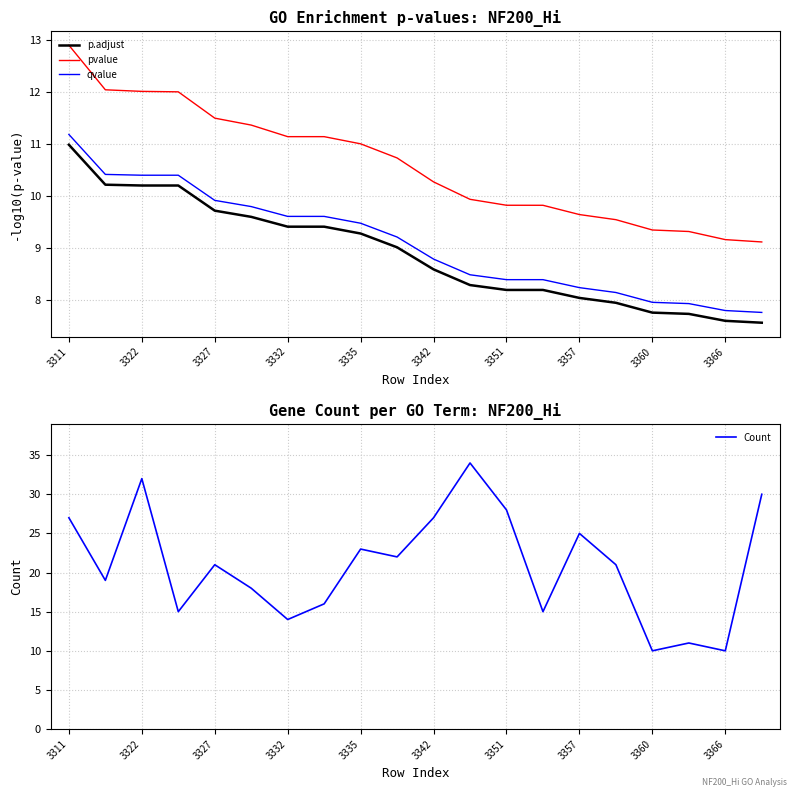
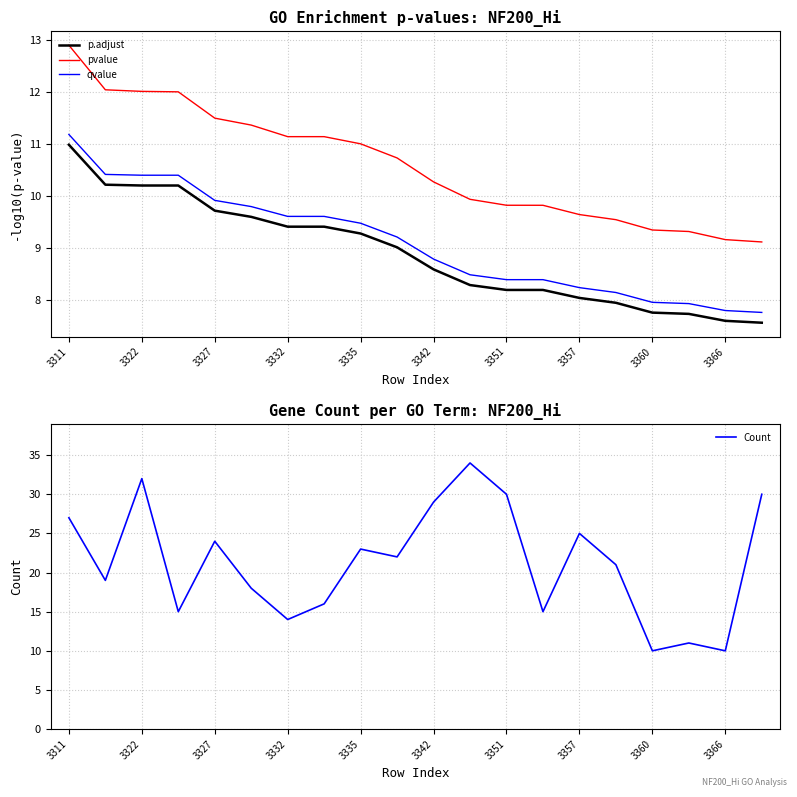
  {
    "GO Enrichment p-values: NF200_Hi": {
      "p.adjust": {
        "3311": 11.0,
        "3322": 10.2,
        "3327": 9.7,
        "3332": 9.4,
        "3335": 9.3,
        "3342": 8.6,
        "3351": 8.2,
        "3357": 8.0,
        "3360": 7.8,
        "3366": 7.6
      },
      "pvalue": {
        "3311": 12.9,
        "3322": 12.0,
        "3327": 11.5,
        "3332": 11.1,
        "3335": 11.0,
        "3342": 10.3,
        "3351": 9.8,
        "3357": 9.6,
        "3360": 9.3,
        "3366": 9.2
      },
      "qvalue": {
        "3311": 11.2,
        "3322": 10.4,
        "3327": 9.9,
        "3332": 9.6,
        "3335": 9.5,
        "3342": 8.8,
        "3351": 8.4,
        "3357": 8.2,
        "3360": 8.0,
        "3366": 7.8
      }
    },
    "Gene Count per GO Term: NF200_Hi": {
      "3311": 27,
      "3322": 32,
-     "3327": 21,
+     "3327": 24,
      "3332": 14,
      "3335": 23,
-     "3342": 27,
-     "3351": 28,
+     "3342": 29,
+     "3351": 30,
      "3357": 25,
      "3360": 10,
      "3366": 10
    }
  }
